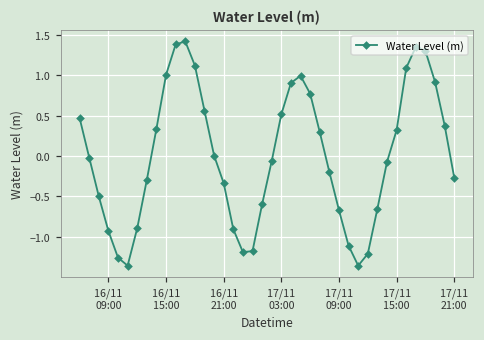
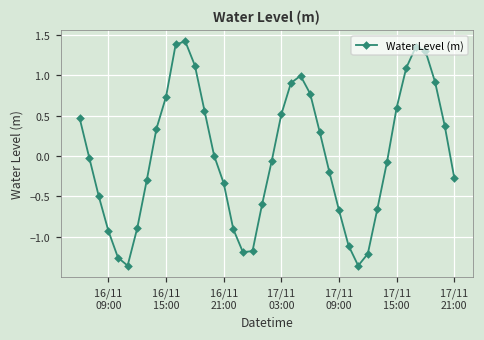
  {
    "16/11 09:00": -0.9,
-   "16/11 15:00": 1.0,
+   "16/11 15:00": 0.7,
    "16/11 21:00": -0.3,
    "17/11 03:00": 0.5,
    "17/11 09:00": -0.7,
-   "17/11 15:00": 0.3,
+   "17/11 15:00": 0.6,
    "17/11 21:00": -0.3
  }
